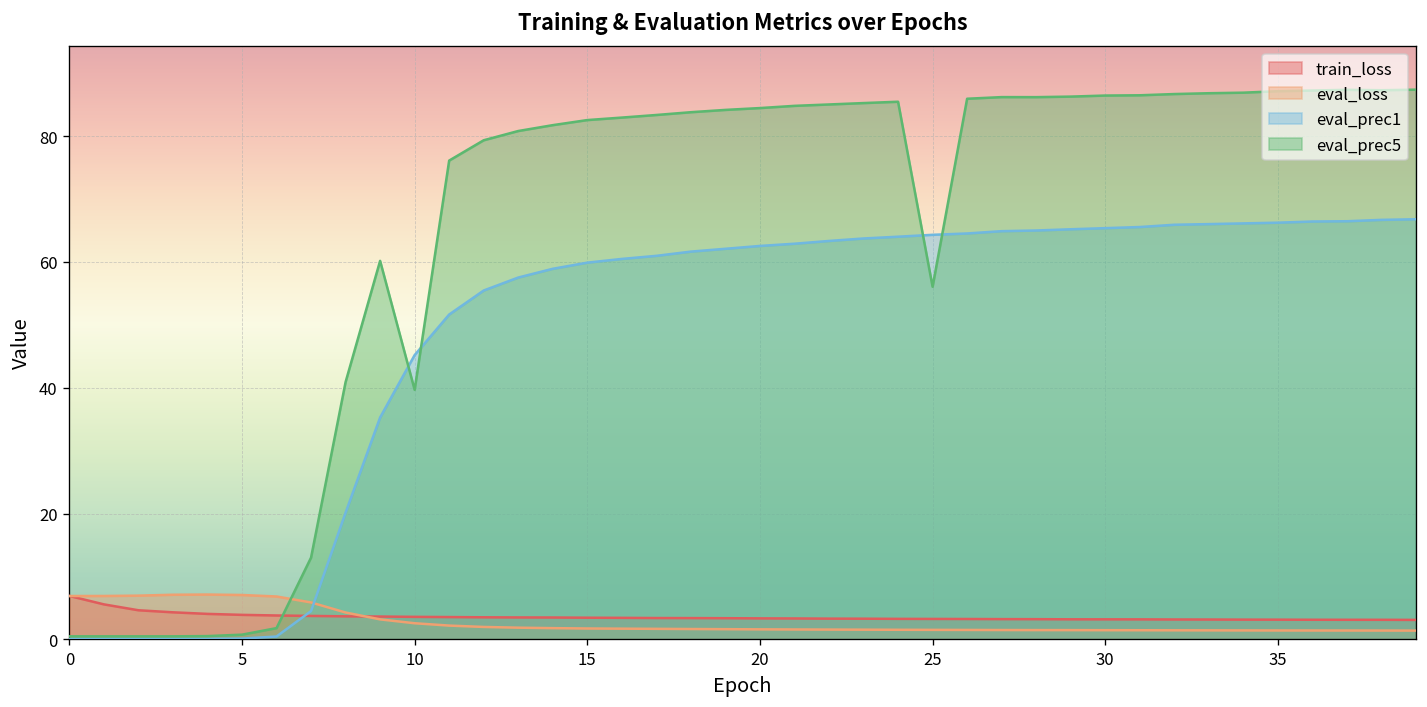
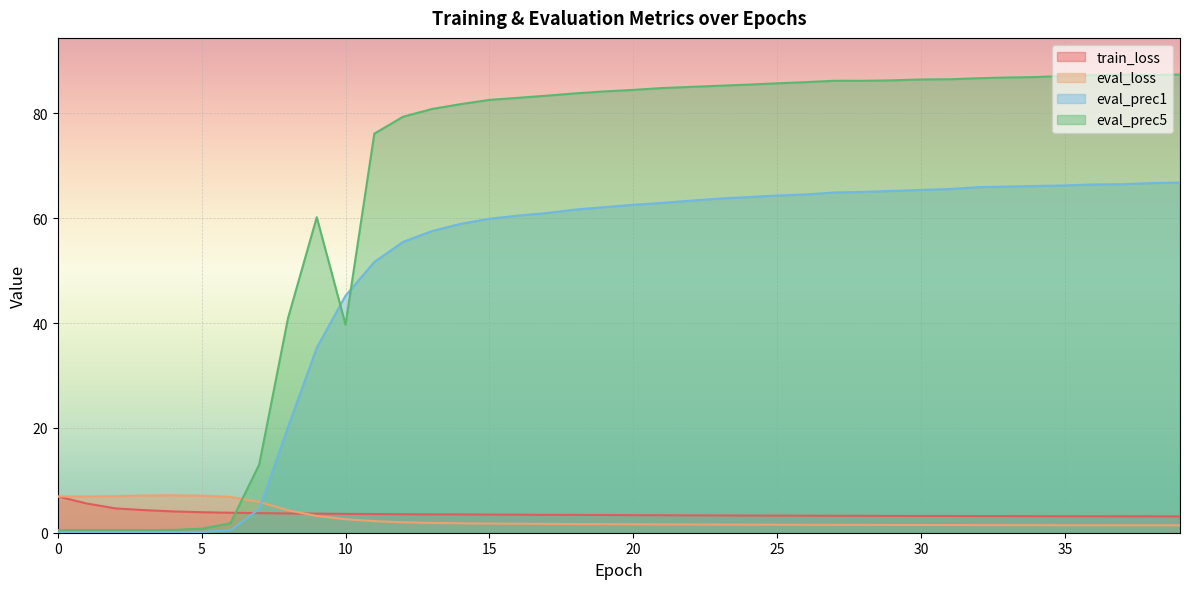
  {
    "eval_prec1": {
      "5": 0,
      "10": 45,
      "15": 60,
      "20": 63,
      "25": 64,
      "30": 65,
      "35": 66
    },
    "eval_prec5": {
      "5": 1,
      "10": 40,
      "15": 83,
      "20": 84,
-     "25": 56,
+     "25": 86,
      "30": 86
    }
  }
